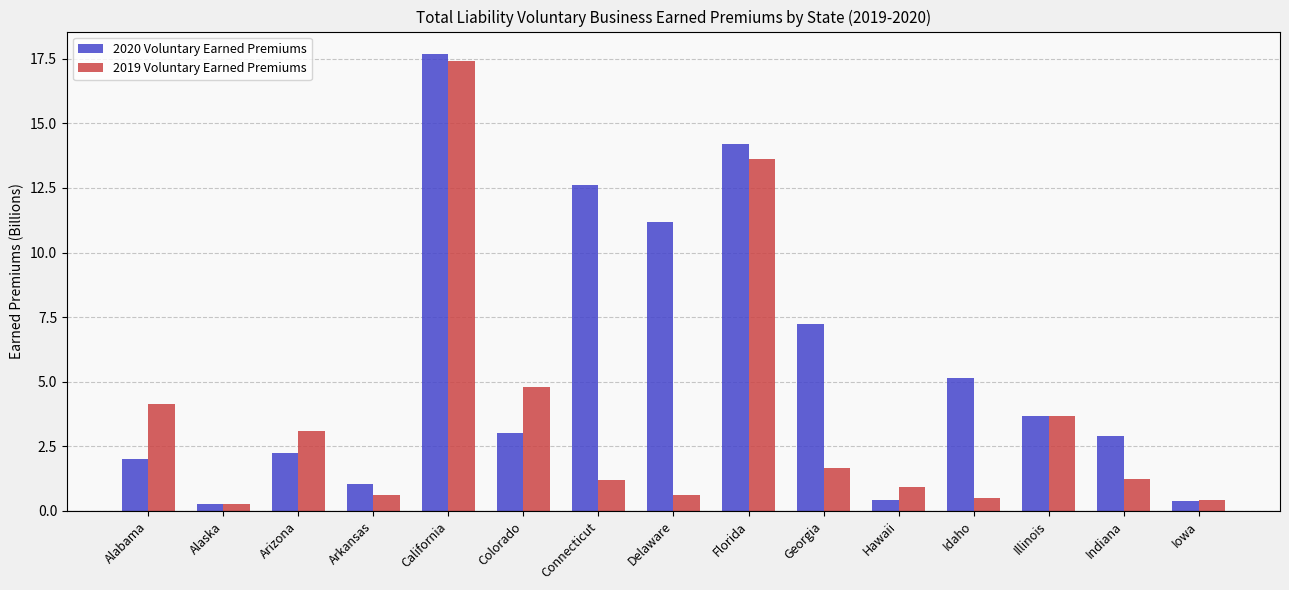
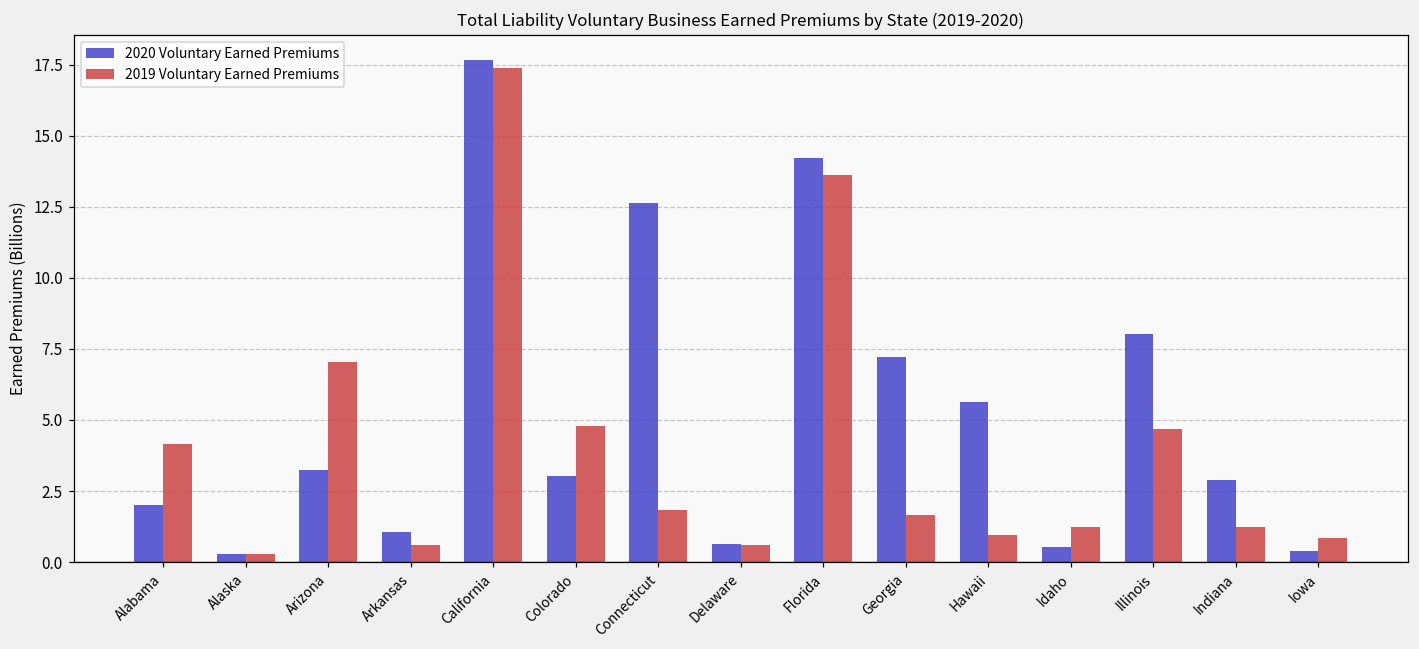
  {
    "2020 Voluntary Earned Premiums": {
      "Alabama": 2.0,
      "Alaska": 0.3,
-     "Arizona": 2.3,
+     "Arizona": 3.2,
      "Arkansas": 1.1,
      "California": 17.7,
      "Colorado": 3.0,
      "Connecticut": 12.6,
-     "Delaware": 11.2,
+     "Delaware": 0.6,
      "Florida": 14.2,
      "Georgia": 7.2,
-     "Hawaii": 0.4,
-     "Idaho": 5.1,
-     "Illinois": 3.7,
+     "Hawaii": 5.6,
+     "Idaho": 0.5,
+     "Illinois": 8.0,
      "Indiana": 2.9,
      "Iowa": 0.4
    },
    "2019 Voluntary Earned Premiums": {
      "Alabama": 4.2,
      "Alaska": 0.3,
-     "Arizona": 3.1,
+     "Arizona": 7.0,
      "Arkansas": 0.6,
      "California": 17.4,
      "Colorado": 4.8,
-     "Connecticut": 1.2,
+     "Connecticut": 1.8,
      "Delaware": 0.6,
      "Florida": 13.6,
      "Georgia": 1.7,
      "Hawaii": 0.9,
-     "Idaho": 0.5,
-     "Illinois": 3.7,
+     "Idaho": 1.2,
+     "Illinois": 4.7,
      "Indiana": 1.3,
-     "Iowa": 0.4
+     "Iowa": 0.8
    }
  }
